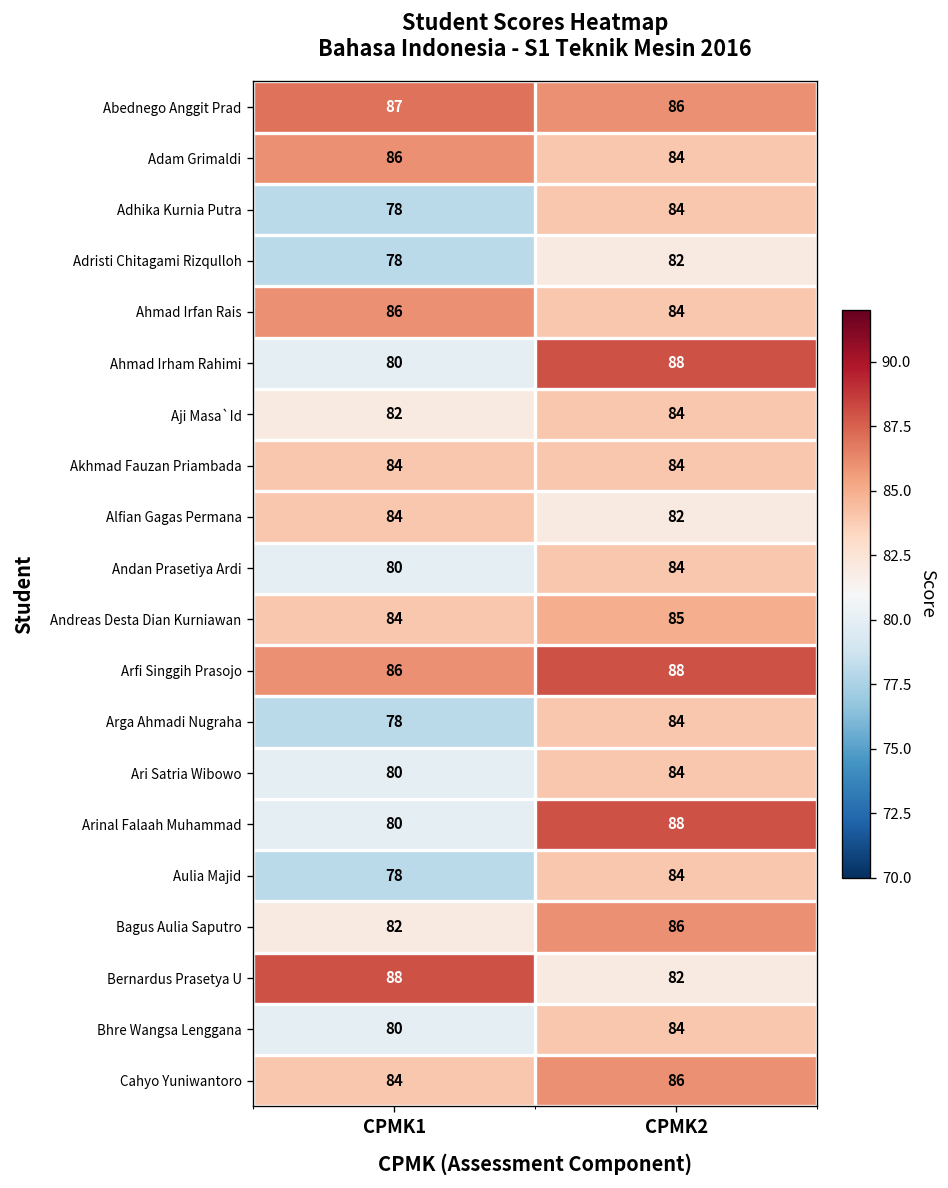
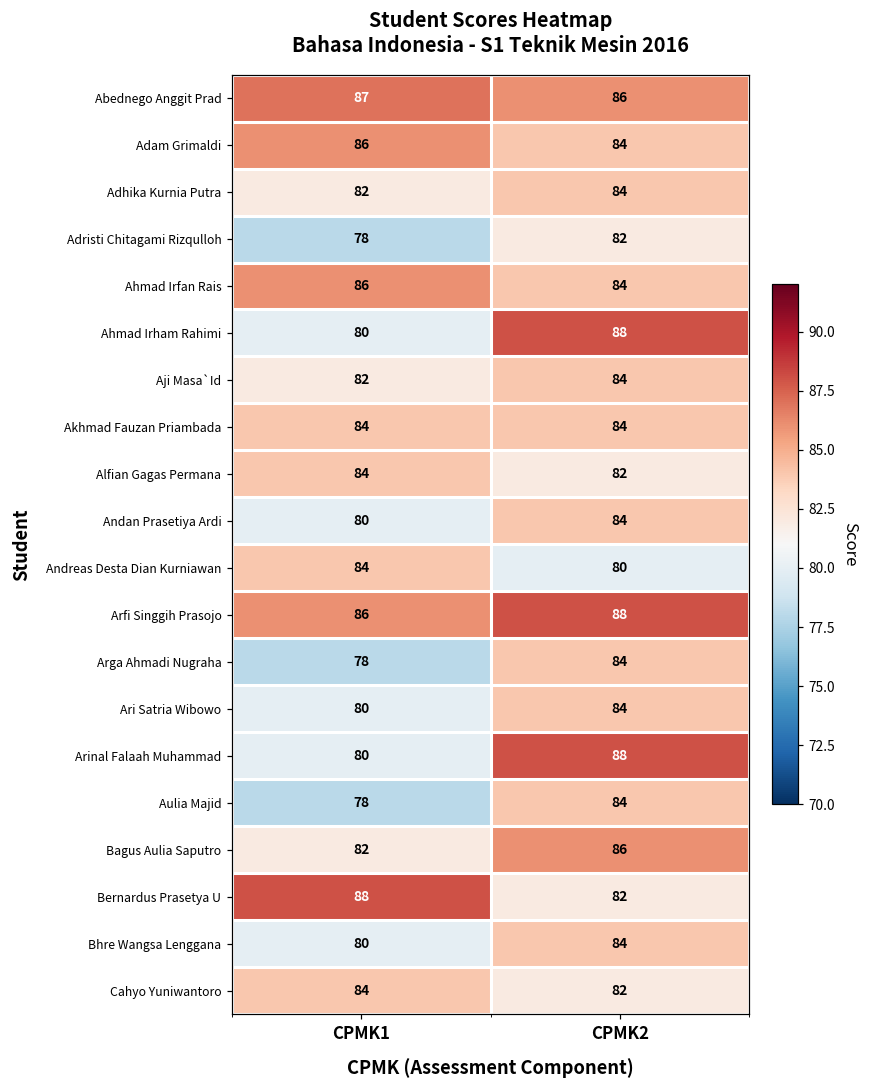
  {
    "Abednego Anggit Prad": {
      "CPMK1": 87,
      "CPMK2": 86
    },
    "Adam Grimaldi": {
      "CPMK1": 86,
      "CPMK2": 84
    },
    "Adhika Kurnia Putra": {
-     "CPMK1": 78,
+     "CPMK1": 82,
      "CPMK2": 84
    },
    "Adristi Chitagami Rizqulloh": {
      "CPMK1": 78,
      "CPMK2": 82
    },
    "Ahmad Irfan Rais": {
      "CPMK1": 86,
      "CPMK2": 84
    },
    "Ahmad Irham Rahimi": {
      "CPMK1": 80,
      "CPMK2": 88
    },
    "Aji Masa`Id": {
      "CPMK1": 82,
      "CPMK2": 84
    },
    "Akhmad Fauzan Priambada": {
      "CPMK1": 84,
      "CPMK2": 84
    },
    "Alfian Gagas Permana": {
      "CPMK1": 84,
      "CPMK2": 82
    },
    "Andan Prasetiya Ardi": {
      "CPMK1": 80,
      "CPMK2": 84
    },
    "Andreas Desta Dian Kurniawan": {
      "CPMK1": 84,
-     "CPMK2": 85
+     "CPMK2": 80
    },
    "Arfi Singgih Prasojo": {
      "CPMK1": 86,
      "CPMK2": 88
    },
    "Arga Ahmadi Nugraha": {
      "CPMK1": 78,
      "CPMK2": 84
    },
    "Ari Satria Wibowo": {
      "CPMK1": 80,
      "CPMK2": 84
    },
    "Arinal Falaah Muhammad": {
      "CPMK1": 80,
      "CPMK2": 88
    },
    "Aulia Majid": {
      "CPMK1": 78,
      "CPMK2": 84
    },
    "Bagus Aulia Saputro": {
      "CPMK1": 82,
      "CPMK2": 86
    },
    "Bernardus Prasetya U": {
      "CPMK1": 88,
      "CPMK2": 82
    },
    "Bhre Wangsa Lenggana": {
      "CPMK1": 80,
      "CPMK2": 84
    },
    "Cahyo Yuniwantoro": {
      "CPMK1": 84,
-     "CPMK2": 86
+     "CPMK2": 82
    }
  }
